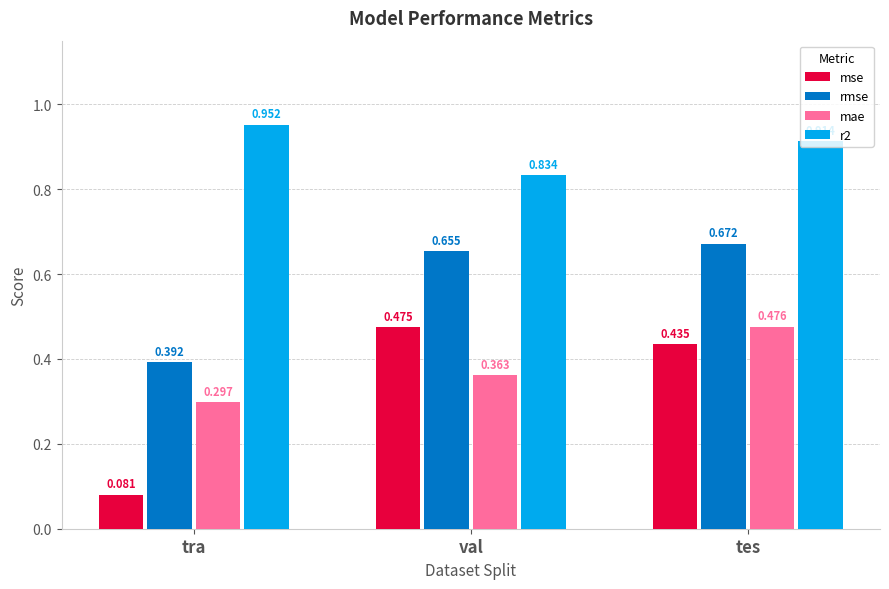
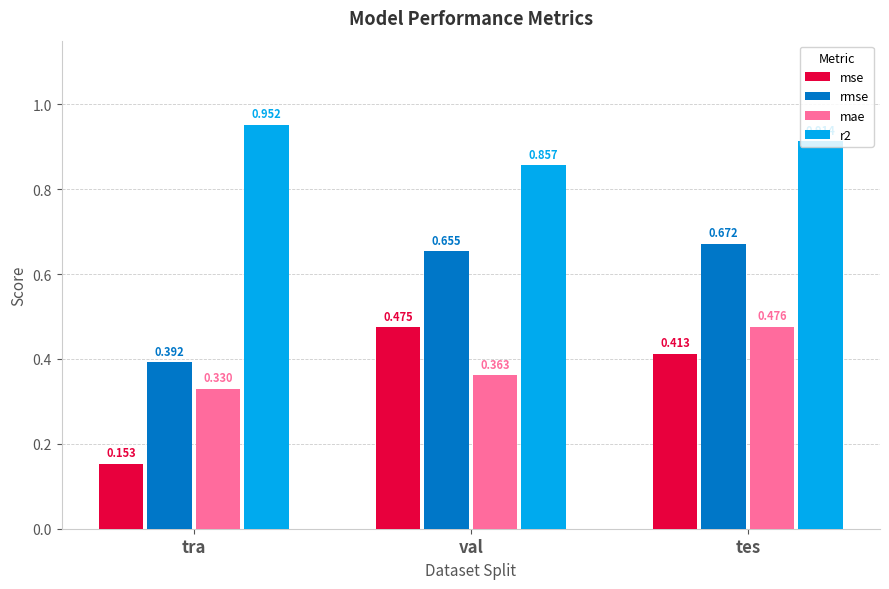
  {
    "mse": {
-     "tra": 0.081,
+     "tra": 0.153,
      "val": 0.475,
-     "tes": 0.435
+     "tes": 0.413
    },
    "rmse": {
      "tra": 0.392,
      "val": 0.655,
      "tes": 0.672
    },
    "mae": {
-     "tra": 0.297,
+     "tra": 0.330,
      "val": 0.363,
      "tes": 0.476
    },
    "r2": {
      "tra": 0.952,
-     "val": 0.834
+     "val": 0.857
    }
  }
